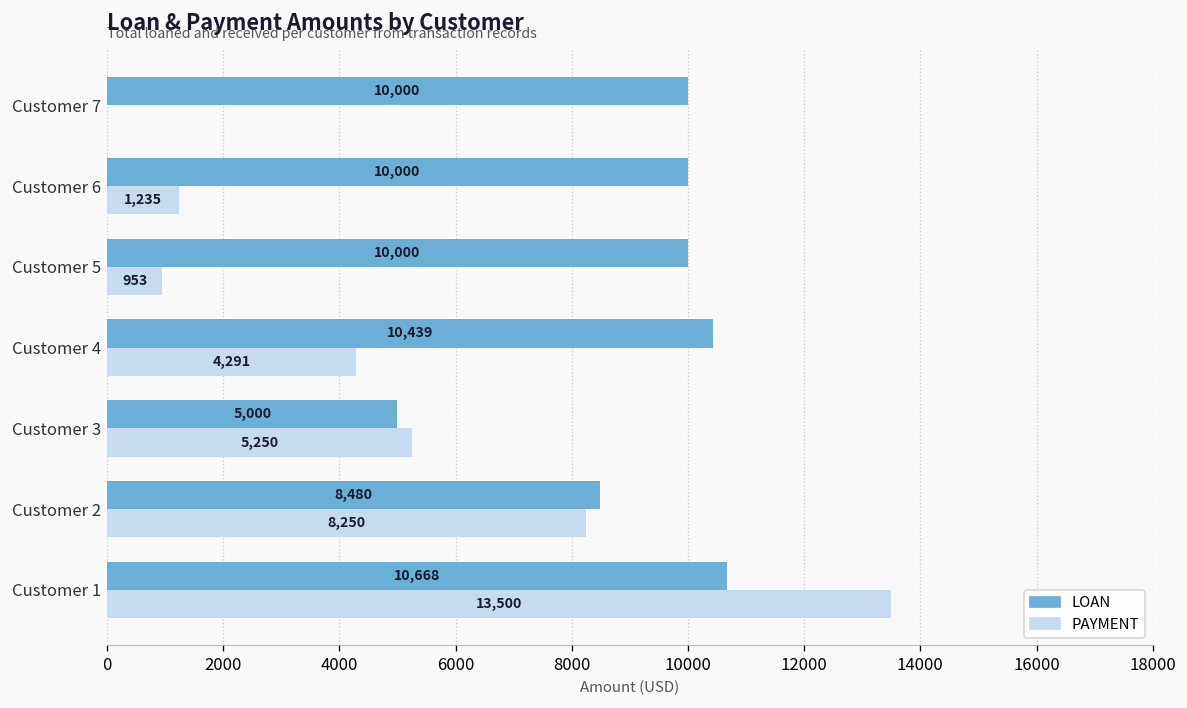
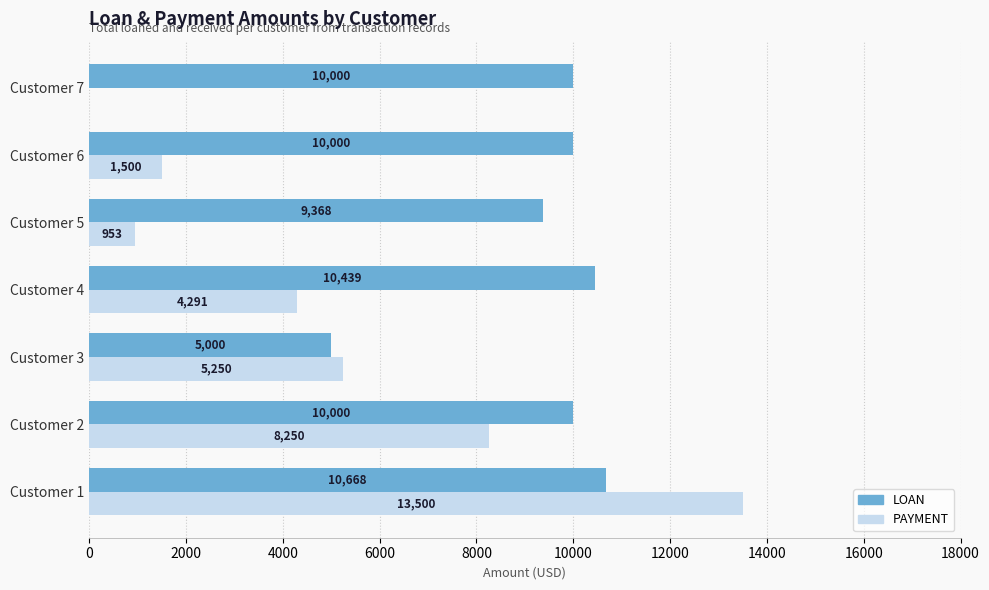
  {
    "LOAN": {
      "Customer 7": "10,000",
      "Customer 6": "10,000",
-     "Customer 5": "10,000",
+     "Customer 5": "9,368",
      "Customer 4": "10,439",
      "Customer 3": "5,000",
-     "Customer 2": "8,480",
+     "Customer 2": "10,000",
      "Customer 1": "10,668"
    },
    "PAYMENT": {
-     "Customer 6": "1,235",
+     "Customer 6": "1,500",
      "Customer 5": "953",
      "Customer 4": "4,291",
      "Customer 3": "5,250",
      "Customer 2": "8,250",
      "Customer 1": "13,500"
    }
  }
